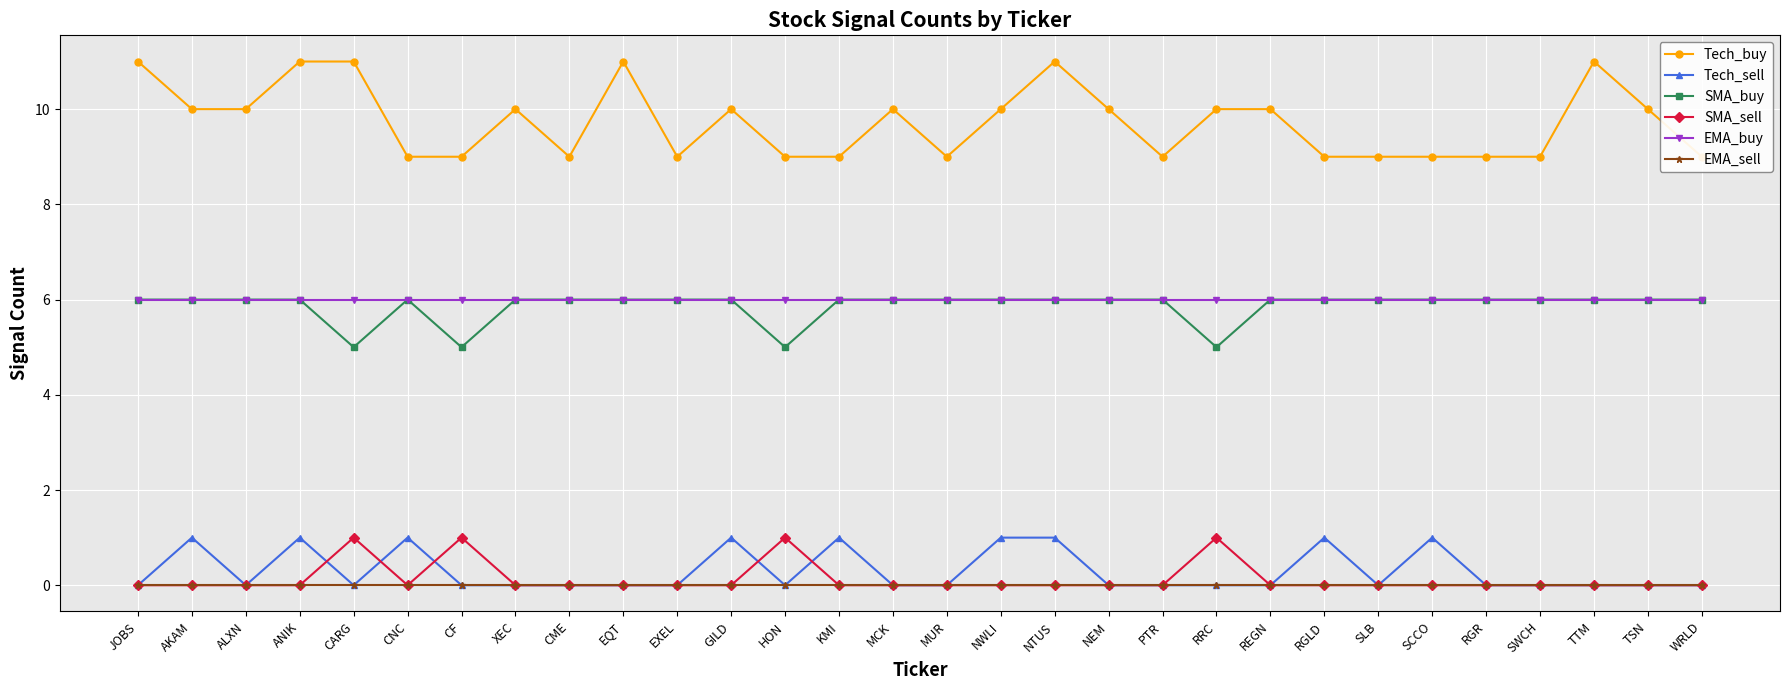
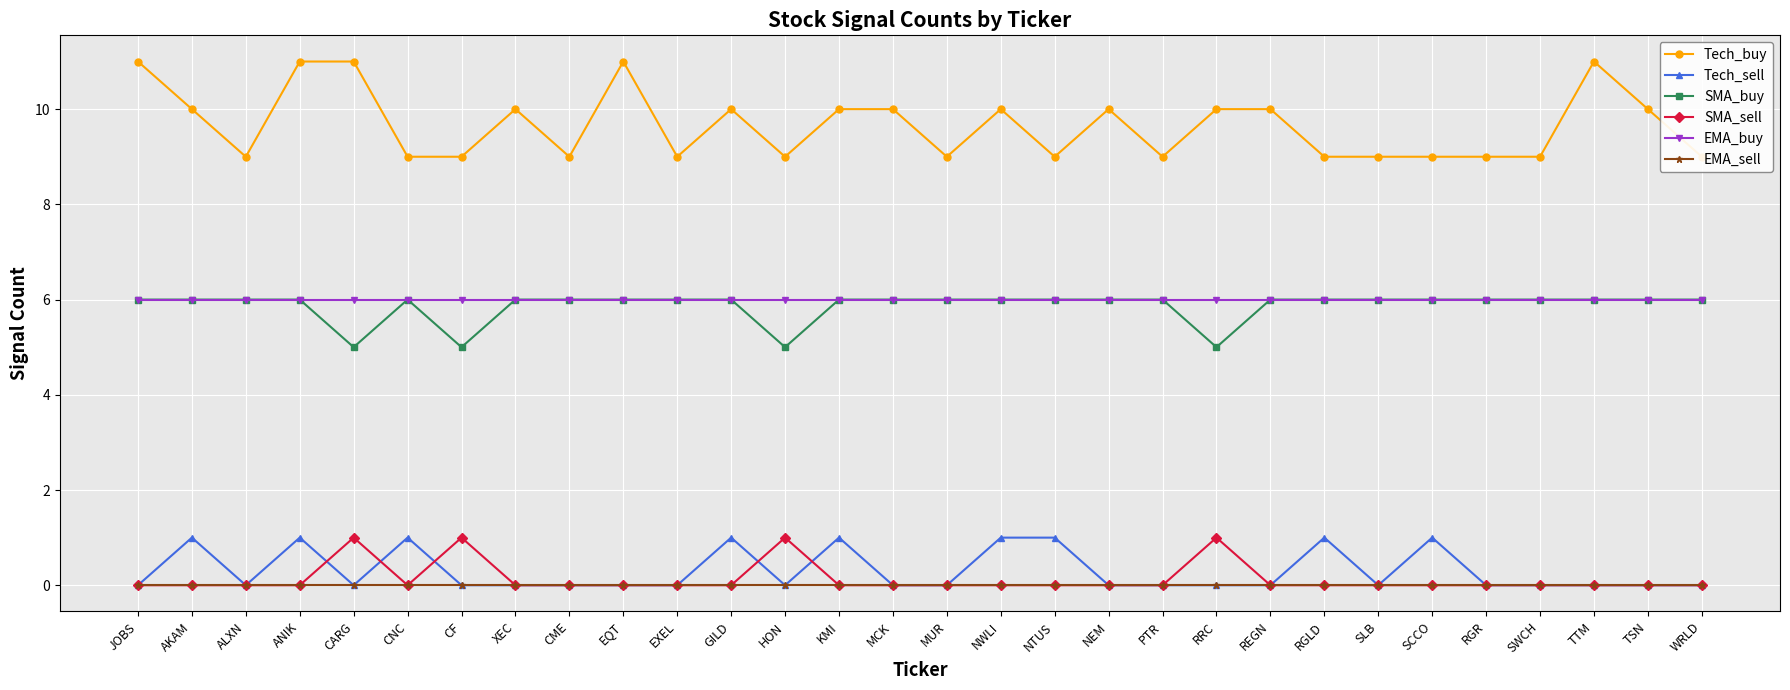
  {
    "Tech_buy": {
      "JOBS": 11,
      "AKAM": 10,
-     "ALXN": 10,
+     "ALXN": 9,
      "ANIK": 11,
      "CARG": 11,
      "CNC": 9,
      "CF": 9,
      "XEC": 10,
      "CME": 9,
      "EQT": 11,
      "EXEL": 9,
      "GILD": 10,
      "HON": 9,
-     "KMI": 9,
+     "KMI": 10,
      "MCK": 10,
      "MUR": 9,
      "NWLI": 10,
-     "NTUS": 11,
+     "NTUS": 9,
      "NEM": 10,
      "PTR": 9,
      "RRC": 10,
      "REGN": 10,
      "RGLD": 9,
      "SLB": 9,
      "SCCO": 9,
      "RGR": 9,
      "SWCH": 9,
      "TTM": 11,
      "TSN": 10
    },
    "Tech_sell": {
      "AKAM": 1,
      "ANIK": 1,
      "CNC": 1,
      "GILD": 1,
      "KMI": 1,
      "NWLI": 1,
      "NTUS": 1,
      "RGLD": 1,
      "SCCO": 1
    },
    "SMA_buy": {
      "CARG": 5,
      "CF": 5,
      "HON": 5,
      "RRC": 5
    },
    "SMA_sell": {
      "CARG": 1,
      "CF": 1,
      "HON": 1,
      "RRC": 1
    },
    "EMA_buy": {
      "CARG": 6,
      "CF": 6,
      "HON": 6,
      "RRC": 6
    }
  }
